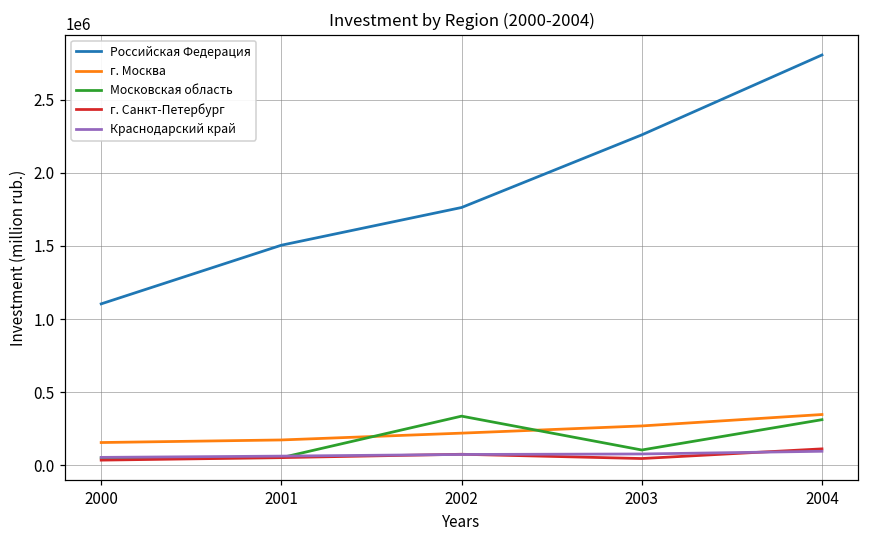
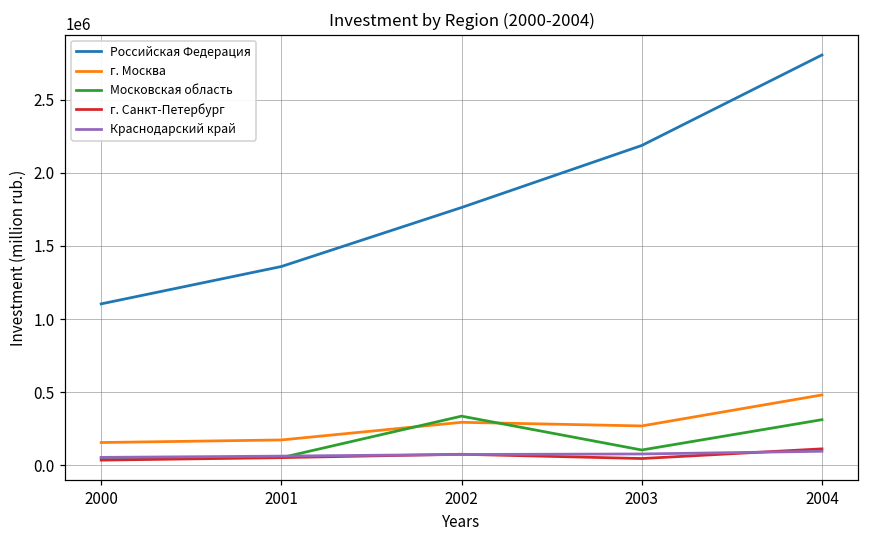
  {
    "Российская Федерация": {
      "2000": 1100000,
-     "2001": 1500000,
+     "2001": 1360000,
      "2002": 1760000,
-     "2003": 2260000,
+     "2003": 2190000,
      "2004": 2800000
    },
    "г. Москва": {
      "2000": 160000,
      "2001": 170000,
-     "2002": 220000,
+     "2002": 290000,
      "2003": 270000,
-     "2004": 350000
+     "2004": 480000
    },
    "Московская область": {
      "2002": 340000,
      "2003": 110000,
      "2004": 310000
    },
    "г. Санкт-Петербург": {
      "2003": 50000
    },
    "Краснодарский край": {
      "2003": 80000
    }
  }
